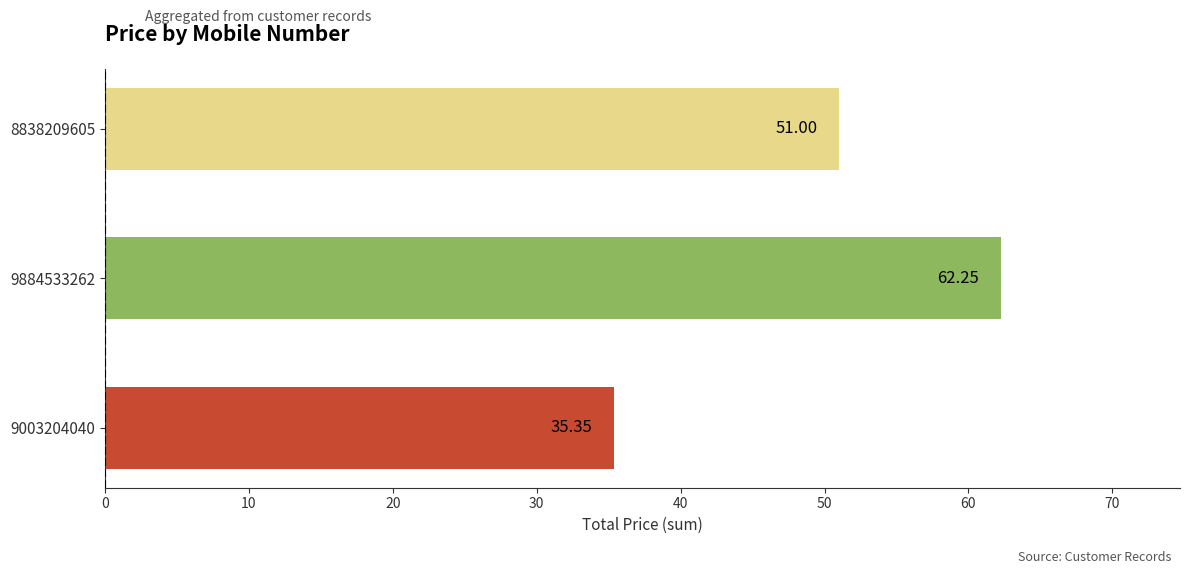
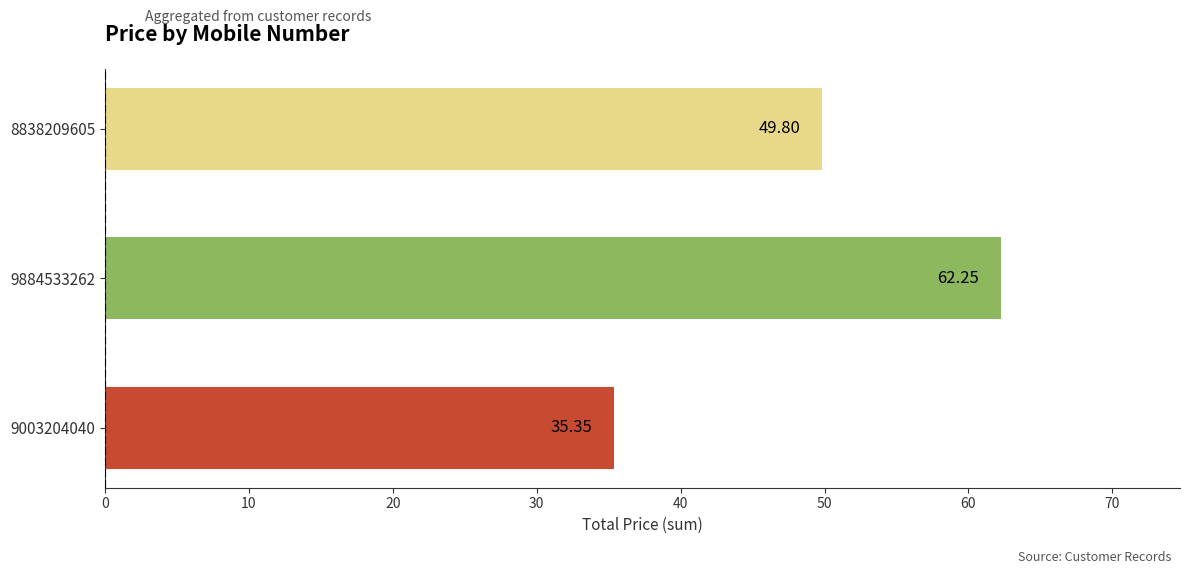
  {
-   "8838209605": 51.00,
+   "8838209605": 49.80,
    "9884533262": 62.25,
    "9003204040": 35.35
  }
